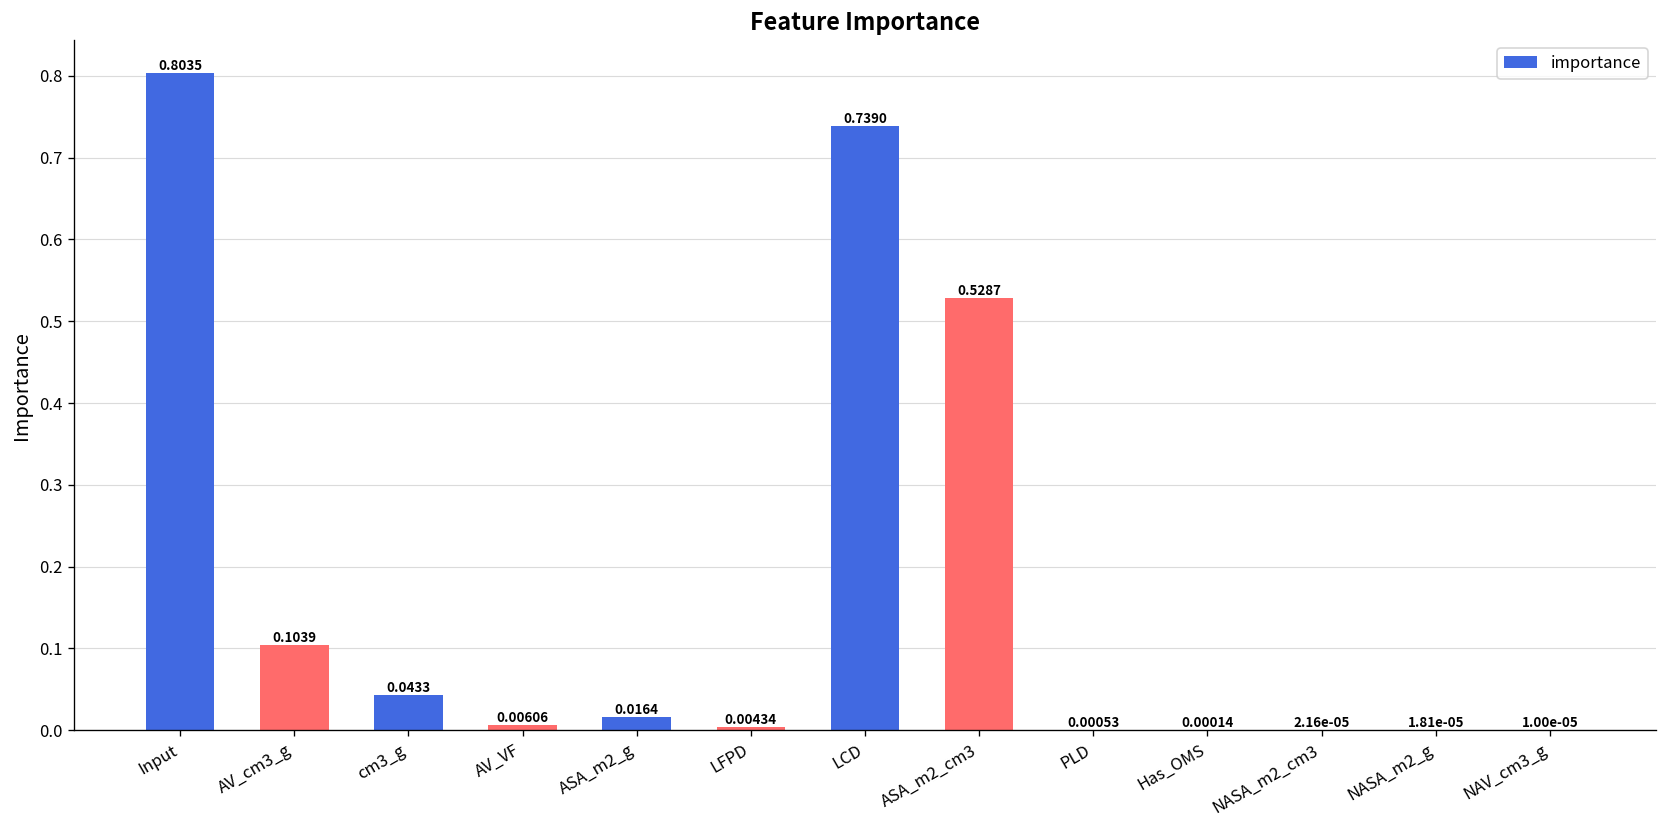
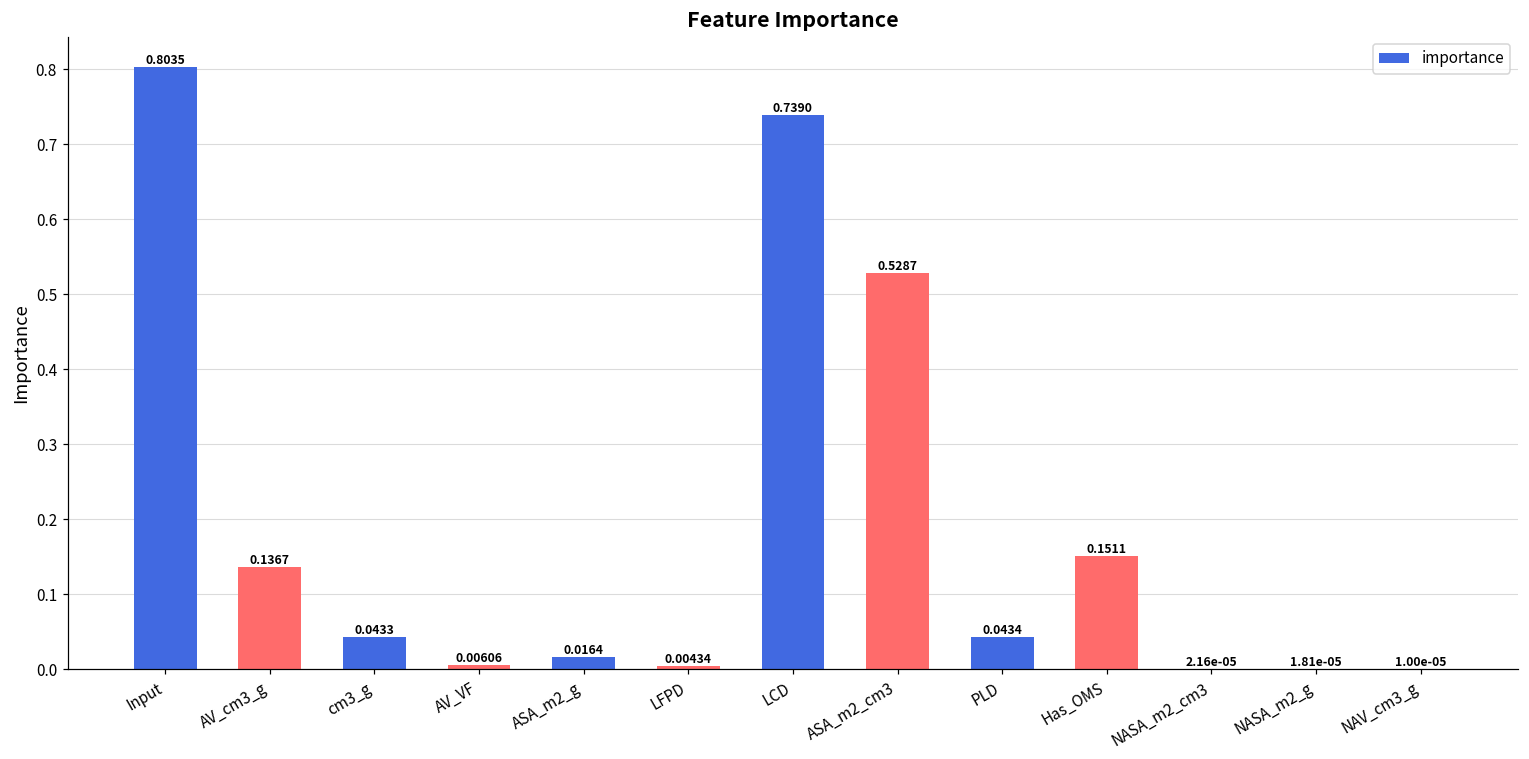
  {
    "Input": "0.8035",
-   "AV_cm3_g": "0.1039",
+   "AV_cm3_g": "0.1367",
    "cm3_g": "0.0433",
    "AV_VF": "0.00606",
    "ASA_m2_g": "0.0164",
    "LFPD": "0.00434",
    "LCD": "0.7390",
    "ASA_m2_cm3": "0.5287",
-   "PLD": "0.00053",
-   "Has_OMS": "0.00014",
+   "PLD": "0.0434",
+   "Has_OMS": "0.1511",
    "NASA_m2_cm3": "2.16e-05",
    "NASA_m2_g": "1.81e-05",
    "NAV_cm3_g": "1.00e-05"
  }
